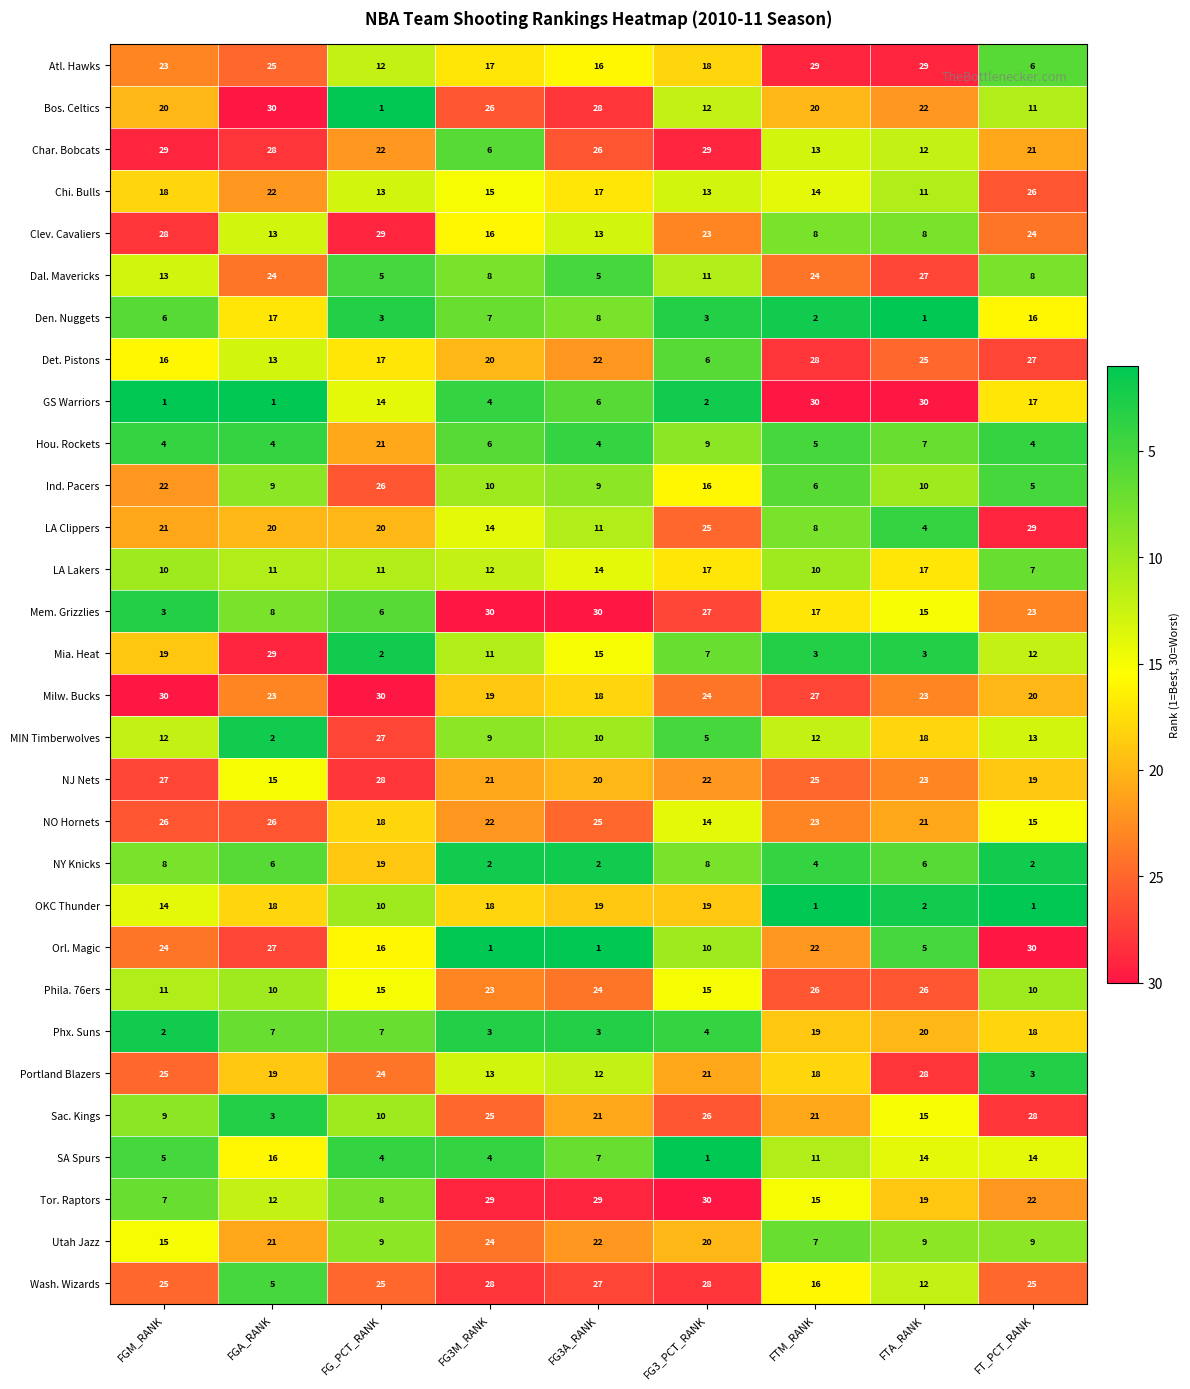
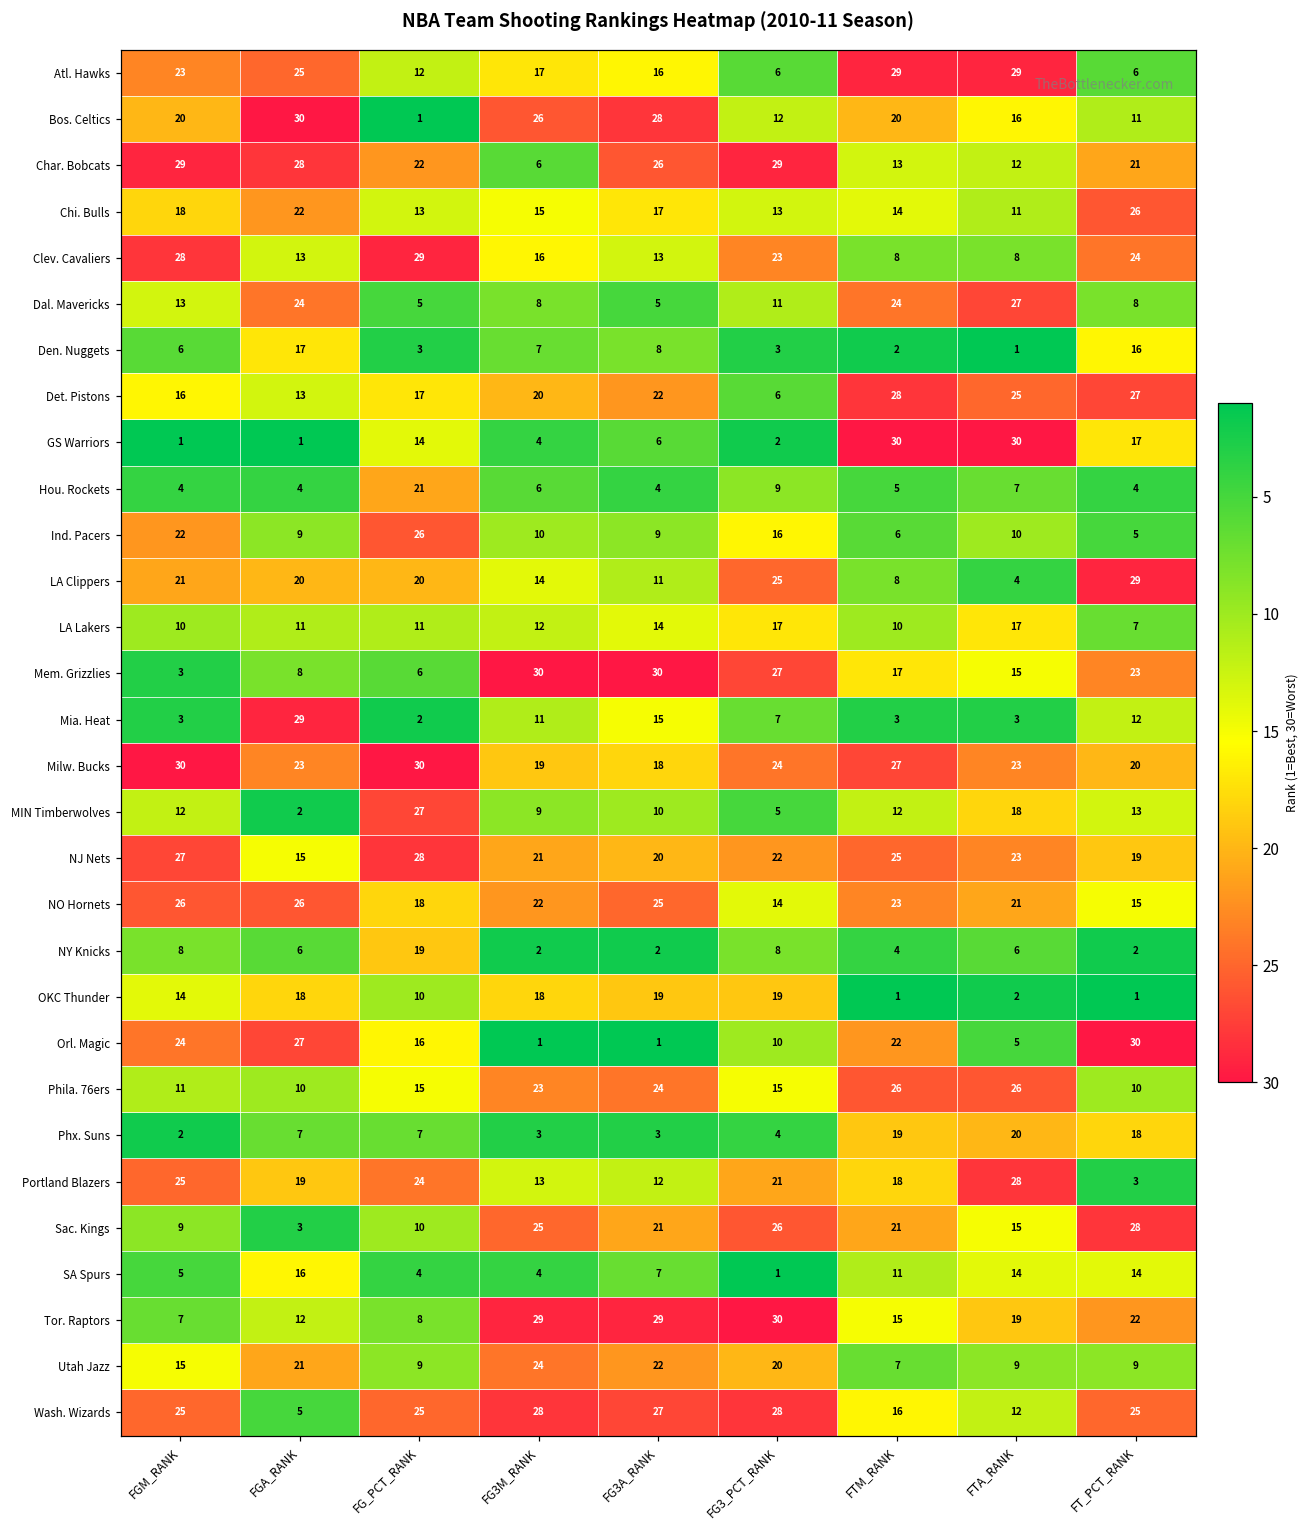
  {
    "Atl. Hawks": {
      "FGM_RANK": 23,
      "FGA_RANK": 25,
      "FG_PCT_RANK": 12,
      "FG3M_RANK": 17,
      "FG3A_RANK": 16,
-     "FG3_PCT_RANK": 18,
+     "FG3_PCT_RANK": 6,
      "FTM_RANK": 29,
      "FTA_RANK": 29
    },
    "Bos. Celtics": {
      "FGM_RANK": 20,
      "FGA_RANK": 30,
      "FG_PCT_RANK": 1,
      "FG3M_RANK": 26,
      "FG3A_RANK": 28,
      "FG3_PCT_RANK": 12,
      "FTM_RANK": 20,
-     "FTA_RANK": 22,
+     "FTA_RANK": 16,
      "FT_PCT_RANK": 11
    },
    "Mia. Heat": {
-     "FGM_RANK": 19,
+     "FGM_RANK": 3,
      "FGA_RANK": 29,
      "FG_PCT_RANK": 2,
      "FG3M_RANK": 11,
      "FG3A_RANK": 15,
      "FG3_PCT_RANK": 7,
      "FTM_RANK": 3,
      "FTA_RANK": 3,
      "FT_PCT_RANK": 12
    }
  }
